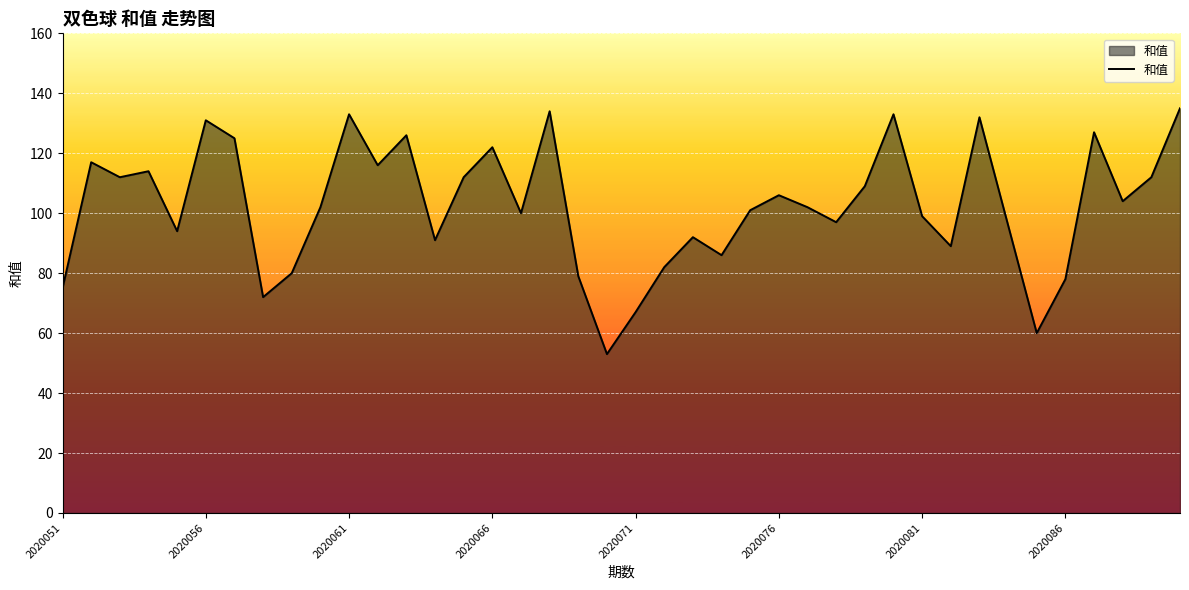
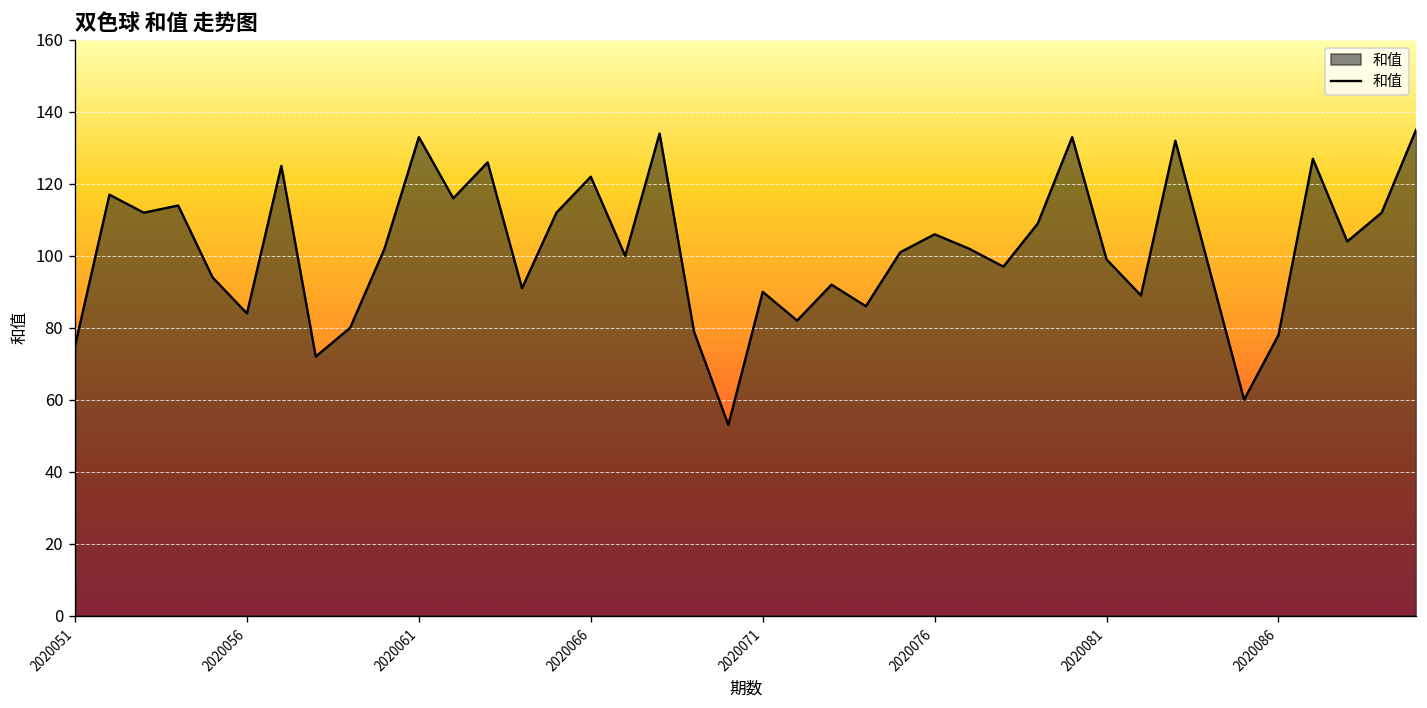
  {
    "2020051": 75,
-   "2020056": 131,
+   "2020056": 84,
    "2020061": 133,
    "2020066": 122,
-   "2020071": 67,
+   "2020071": 90,
    "2020076": 106,
    "2020081": 99,
    "2020086": 78
  }
